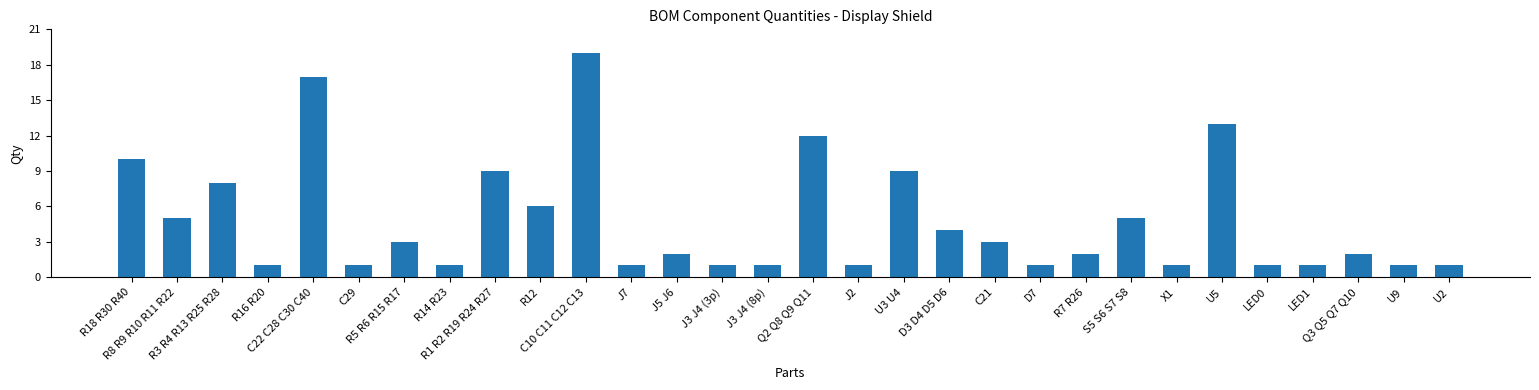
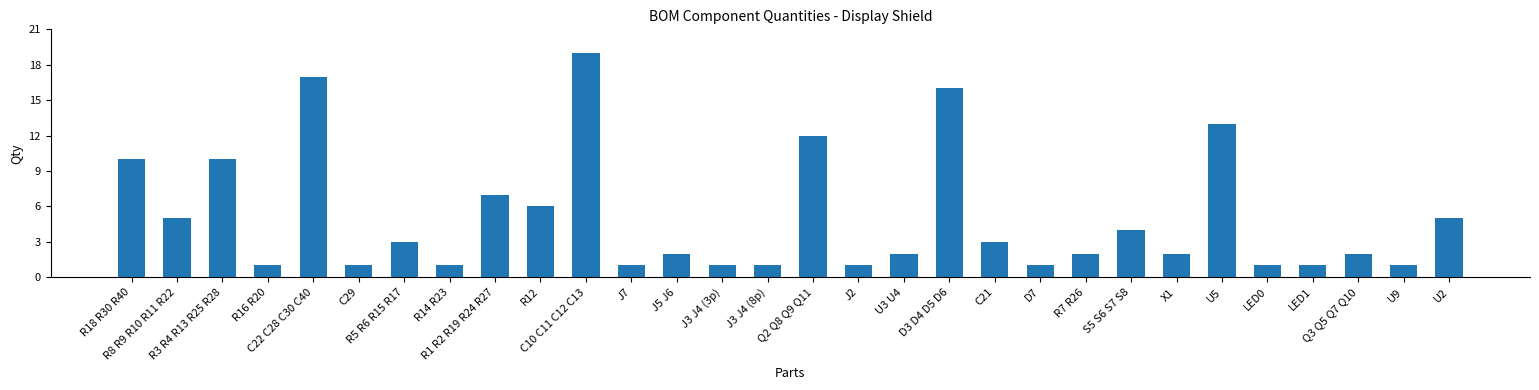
  {
    "R18 R30 R40": 10,
    "R8 R9 R10 R11 R22": 5,
-   "R3 R4 R13 R25 R28": 8,
+   "R3 R4 R13 R25 R28": 10,
    "R16 R20": 1,
    "C22 C28 C30 C40": 17,
    "C29": 1,
    "R5 R6 R15 R17": 3,
    "R14 R23": 1,
-   "R1 R2 R19 R24 R27": 9,
+   "R1 R2 R19 R24 R27": 7,
    "R12": 6,
    "C10 C11 C12 C13": 19,
    "J7": 1,
    "J5 J6": 2,
    "J3 J4 (3p)": 1,
    "J3 J4 (8p)": 1,
    "Q2 Q8 Q9 Q11": 12,
    "J2": 1,
-   "U3 U4": 9,
-   "D3 D4 D5 D6": 4,
+   "U3 U4": 2,
+   "D3 D4 D5 D6": 16,
    "C21": 3,
    "D7": 1,
    "R7 R26": 2,
-   "S5 S6 S7 S8": 5,
-   "X1": 1,
+   "S5 S6 S7 S8": 4,
+   "X1": 2,
    "U5": 13,
    "LED0": 1,
    "LED1": 1,
    "Q3 Q5 Q7 Q10": 2,
    "U9": 1,
-   "U2": 1
+   "U2": 5
  }
